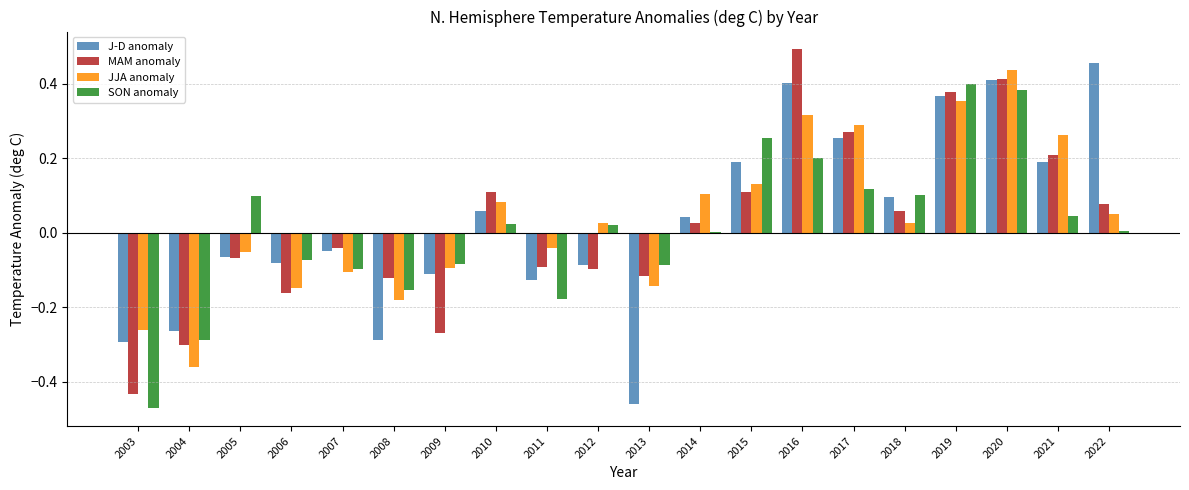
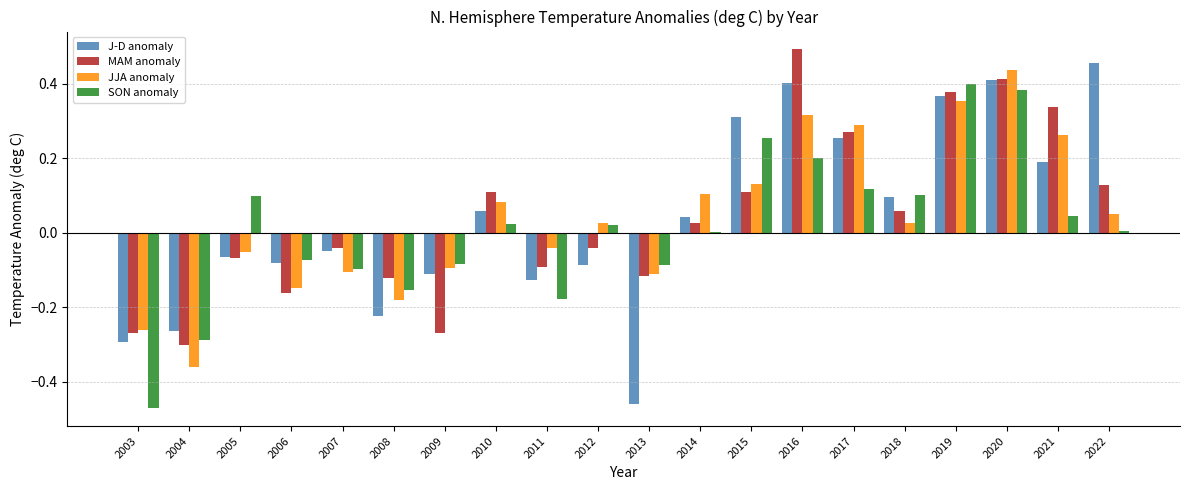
  {
    "J-D anomaly": {
      "2003": -0.29,
      "2004": -0.26,
      "2005": -0.07,
      "2006": -0.08,
      "2007": -0.05,
-     "2008": -0.29,
+     "2008": -0.22,
      "2009": -0.11,
      "2010": 0.06,
      "2011": -0.13,
      "2012": -0.09,
      "2013": -0.46,
      "2014": 0.04,
-     "2015": 0.19,
+     "2015": 0.31,
      "2016": 0.40,
      "2017": 0.25,
      "2018": 0.10,
      "2019": 0.37,
      "2020": 0.41,
      "2021": 0.19,
      "2022": 0.46
    },
    "MAM anomaly": {
-     "2003": -0.43,
+     "2003": -0.27,
      "2004": -0.30,
      "2005": -0.07,
      "2006": -0.16,
      "2007": -0.04,
      "2008": -0.12,
      "2009": -0.27,
      "2010": 0.11,
      "2011": -0.09,
-     "2012": -0.10,
+     "2012": -0.04,
      "2013": -0.12,
      "2014": 0.03,
      "2015": 0.11,
      "2016": 0.49,
      "2017": 0.27,
      "2018": 0.06,
      "2019": 0.38,
      "2020": 0.41,
-     "2021": 0.21,
-     "2022": 0.08
+     "2021": 0.34,
+     "2022": 0.13
    },
    "JJA anomaly": {
      "2003": -0.26,
      "2004": -0.36,
      "2005": -0.05,
      "2006": -0.15,
      "2007": -0.11,
      "2008": -0.18,
      "2009": -0.10,
      "2010": 0.08,
      "2011": -0.04,
      "2012": 0.03,
-     "2013": -0.14,
+     "2013": -0.11,
      "2014": 0.10,
      "2015": 0.13,
      "2016": 0.32,
      "2017": 0.29,
      "2018": 0.03,
      "2019": 0.35,
      "2020": 0.44,
      "2021": 0.26,
      "2022": 0.05
    },
    "SON anomaly": {
      "2003": -0.47,
      "2004": -0.29,
      "2005": 0.10,
      "2006": -0.07,
      "2007": -0.10,
      "2008": -0.16,
      "2009": -0.08,
      "2010": 0.02,
      "2011": -0.18,
      "2012": 0.02,
      "2013": -0.09,
      "2015": 0.25,
      "2016": 0.20,
      "2017": 0.12,
      "2018": 0.10,
      "2019": 0.40,
      "2020": 0.38,
      "2021": 0.05
    }
  }
